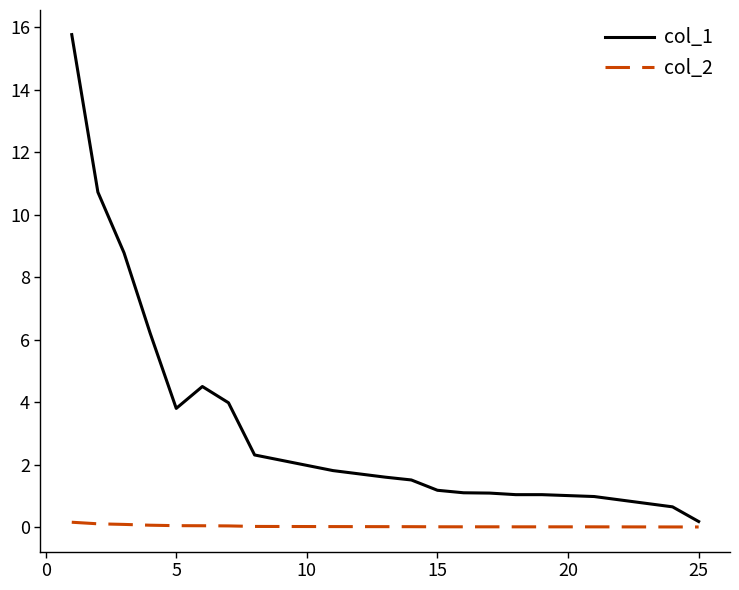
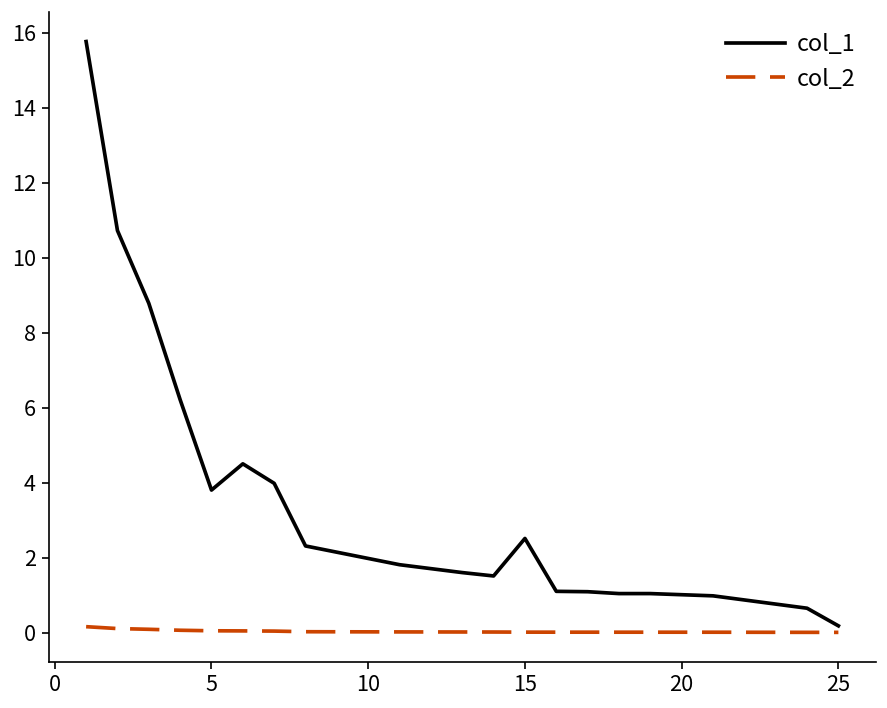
  {
    "col_1": {
      "5": 3.8,
-     "15": 1.2,
+     "15": 2.5,
      "25": 0.2
    },
    "col_2": {
      "5": 0.0,
      "15": 0.0,
      "25": 0.0
    }
  }
